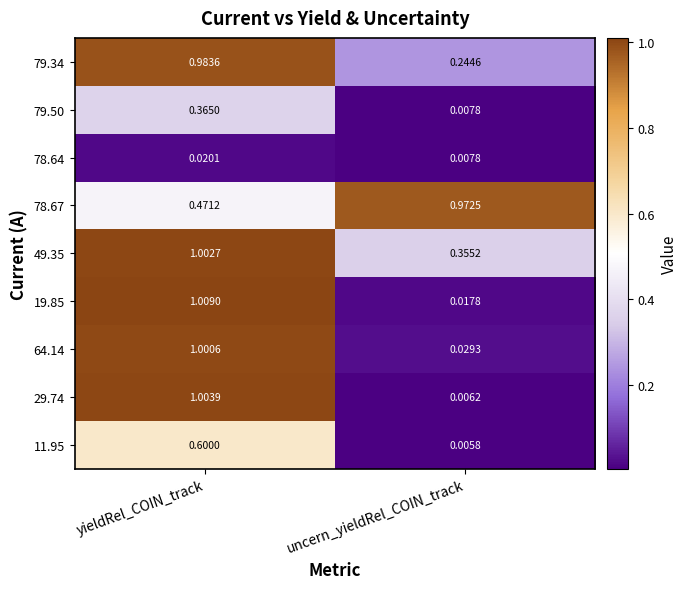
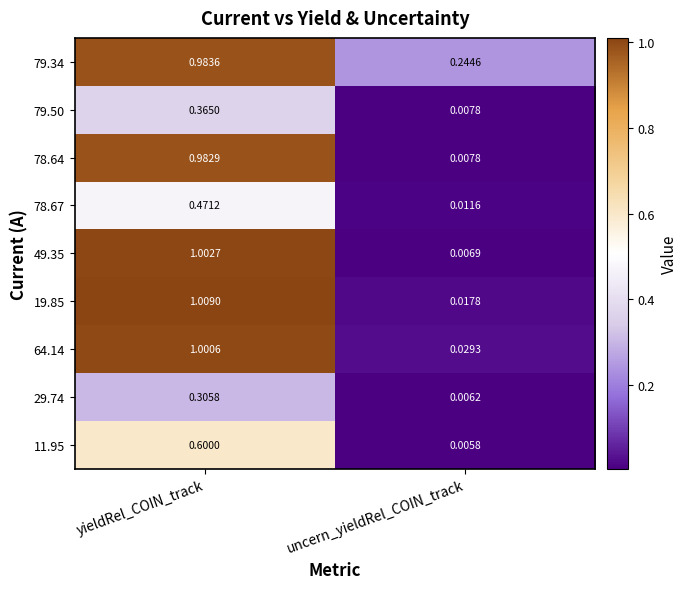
  {
    "79.34": {
      "yieldRel_COIN_track": 0.9836,
      "uncern_yieldRel_COIN_track": 0.2446
    },
    "79.50": {
      "yieldRel_COIN_track": 0.3650,
      "uncern_yieldRel_COIN_track": 0.0078
    },
    "78.64": {
-     "yieldRel_COIN_track": 0.0201,
+     "yieldRel_COIN_track": 0.9829,
      "uncern_yieldRel_COIN_track": 0.0078
    },
    "78.67": {
      "yieldRel_COIN_track": 0.4712,
-     "uncern_yieldRel_COIN_track": 0.9725
+     "uncern_yieldRel_COIN_track": 0.0116
    },
    "49.35": {
      "yieldRel_COIN_track": 1.0027,
-     "uncern_yieldRel_COIN_track": 0.3552
+     "uncern_yieldRel_COIN_track": 0.0069
    },
    "19.85": {
      "yieldRel_COIN_track": 1.0090,
      "uncern_yieldRel_COIN_track": 0.0178
    },
    "64.14": {
      "yieldRel_COIN_track": 1.0006,
      "uncern_yieldRel_COIN_track": 0.0293
    },
    "29.74": {
-     "yieldRel_COIN_track": 1.0039,
+     "yieldRel_COIN_track": 0.3058,
      "uncern_yieldRel_COIN_track": 0.0062
    },
    "11.95": {
      "yieldRel_COIN_track": 0.6000,
      "uncern_yieldRel_COIN_track": 0.0058
    }
  }
